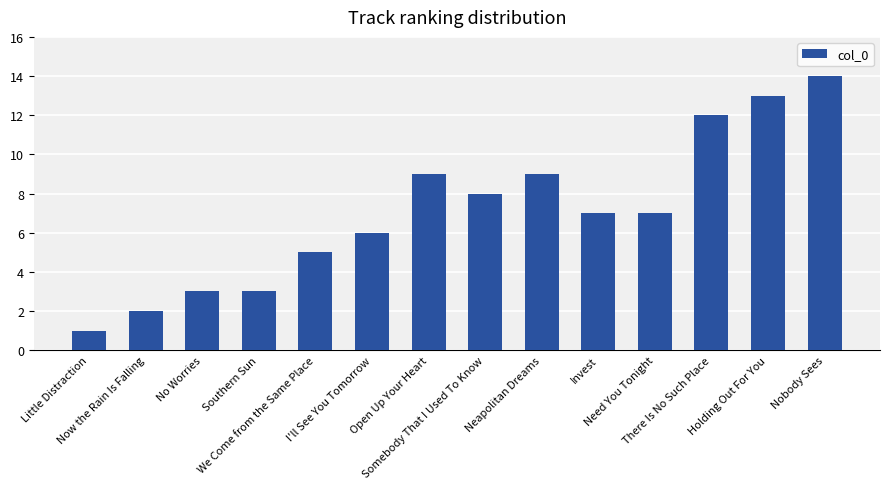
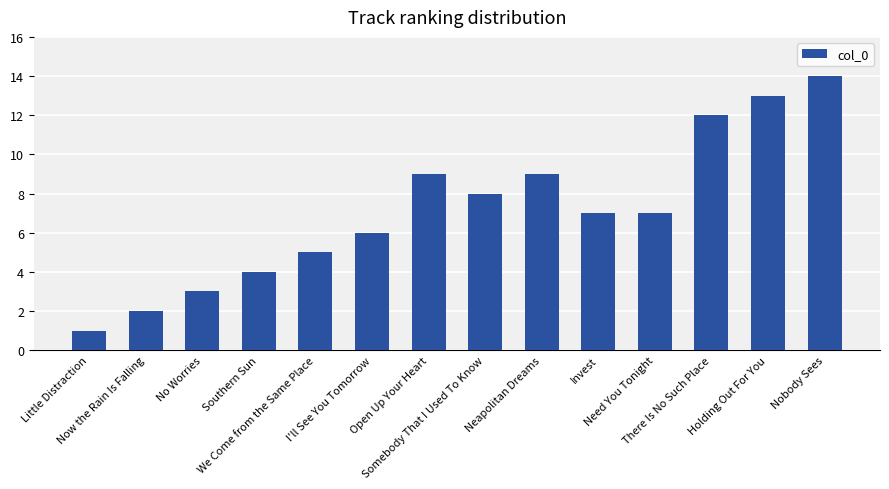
  {
    "Little Distraction": 1,
    "Now the Rain Is Falling": 2,
    "No Worries": 3,
-   "Southern Sun": 3,
+   "Southern Sun": 4,
    "We Come from the Same Place": 5,
    "I'll See You Tomorrow": 6,
    "Open Up Your Heart": 9,
    "Somebody That I Used To Know": 8,
    "Neapolitan Dreams": 9,
    "Invest": 7,
    "Need You Tonight": 7,
    "There Is No Such Place": 12,
    "Holding Out For You": 13,
    "Nobody Sees": 14
  }
